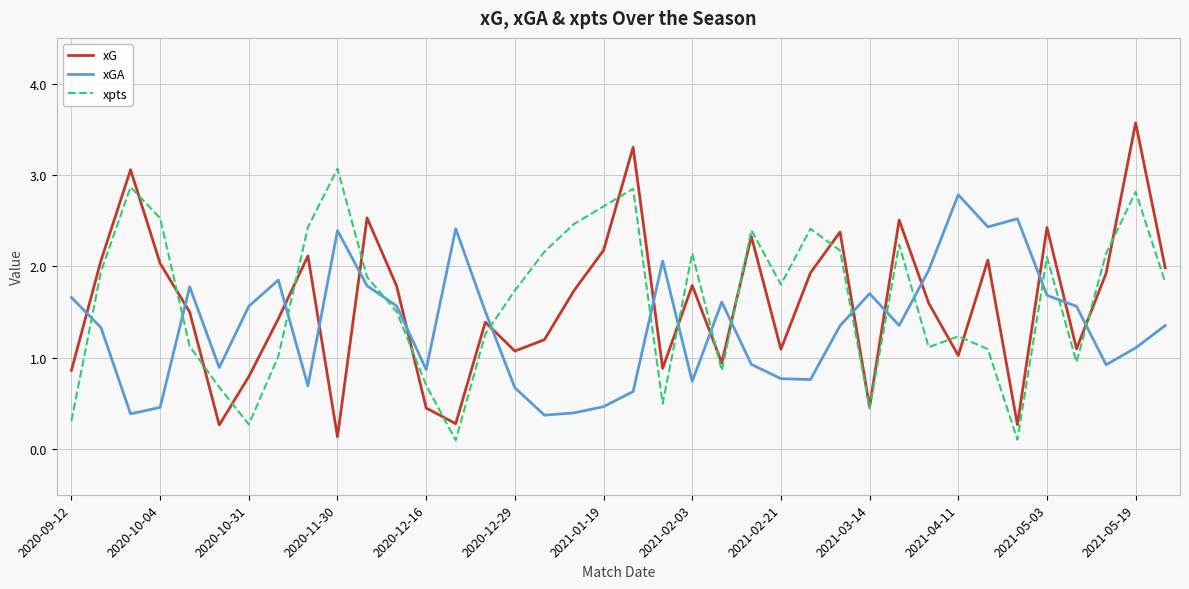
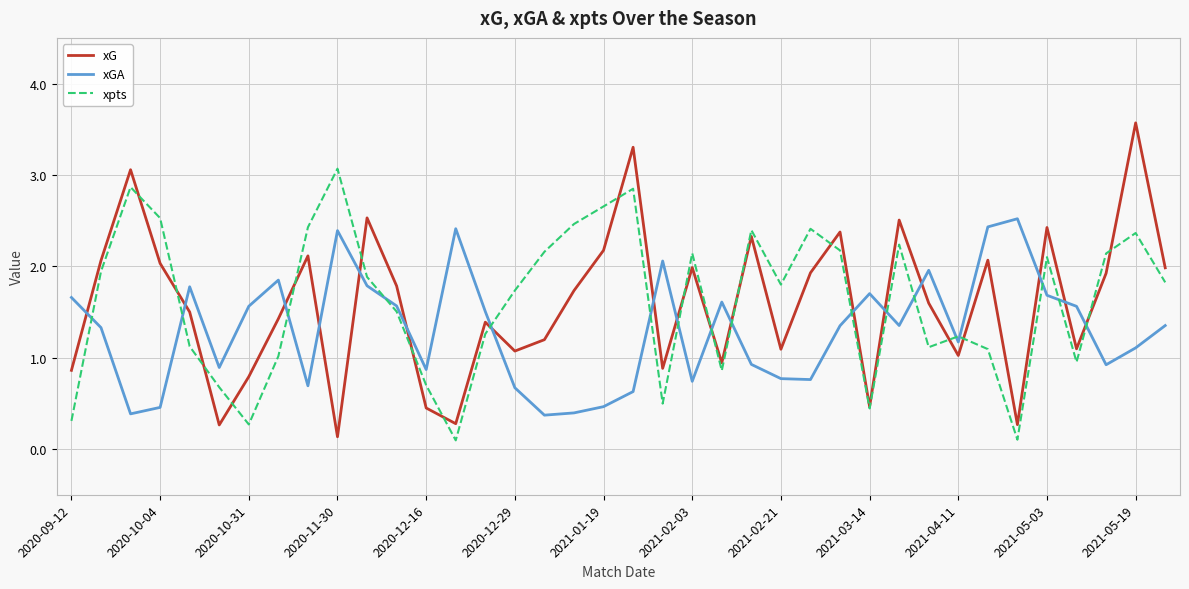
  {
    "xG": {
      "2020-09-12": 0.9,
      "2020-10-04": 2.0,
      "2020-10-31": 0.8,
      "2020-11-30": 0.1,
      "2020-12-16": 0.4,
      "2020-12-29": 1.1,
      "2021-01-19": 2.2,
-     "2021-02-03": 1.8,
+     "2021-02-03": 2.0,
      "2021-02-21": 1.1,
      "2021-04-11": 1.0,
      "2021-05-03": 2.4,
      "2021-05-19": 3.6
    },
    "xGA": {
      "2020-09-12": 1.7,
      "2020-10-04": 0.5,
      "2020-10-31": 1.6,
      "2020-11-30": 2.4,
      "2020-12-16": 0.9,
      "2020-12-29": 0.7,
      "2021-01-19": 0.5,
      "2021-02-03": 0.7,
      "2021-02-21": 0.8,
      "2021-03-14": 1.7,
-     "2021-04-11": 2.8,
+     "2021-04-11": 1.2,
      "2021-05-03": 1.7,
      "2021-05-19": 1.1
    },
    "xpts": {
      "2020-09-12": 0.3,
      "2020-10-04": 2.5,
      "2020-10-31": 0.3,
      "2020-11-30": 3.1,
      "2020-12-16": 0.7,
      "2020-12-29": 1.7,
      "2021-01-19": 2.7,
      "2021-02-03": 2.1,
      "2021-02-21": 1.8,
      "2021-04-11": 1.2,
      "2021-05-03": 2.1,
-     "2021-05-19": 2.8
+     "2021-05-19": 2.4
    }
  }
